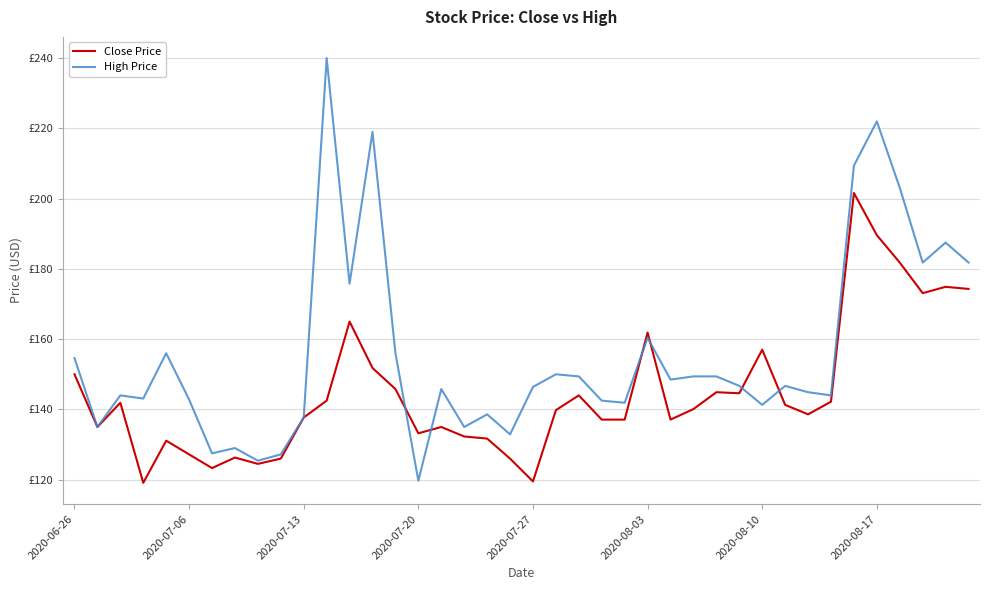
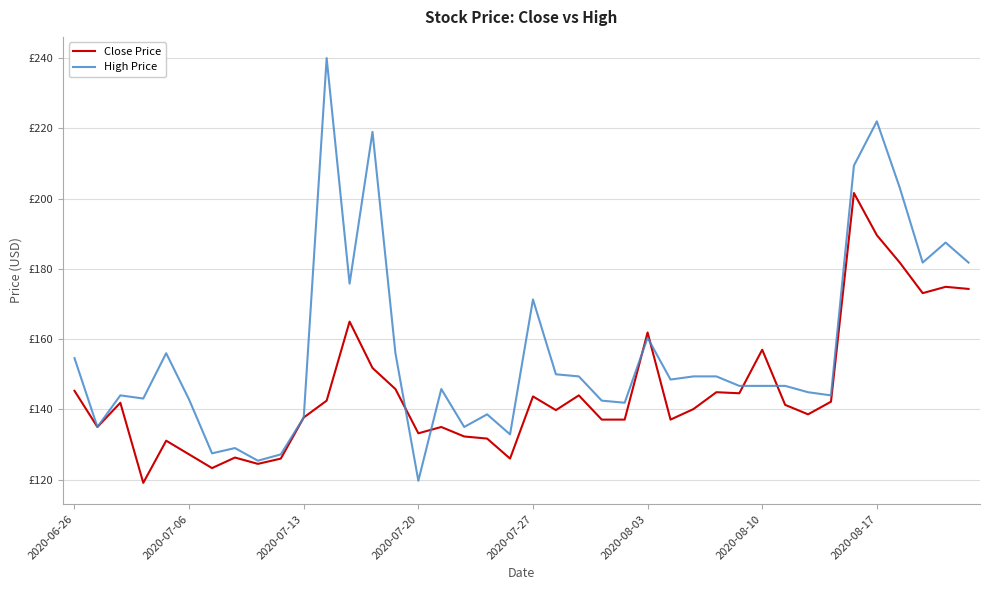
  {
    "Close Price": {
-     "2020-06-26": "£150",
+     "2020-06-26": "£145",
      "2020-07-06": "£127",
      "2020-07-20": "£133",
-     "2020-07-27": "£120",
+     "2020-07-27": "£144",
      "2020-08-03": "£162",
      "2020-08-10": "£157",
      "2020-08-17": "£190"
    },
    "High Price": {
      "2020-06-26": "£155",
      "2020-07-06": "£143",
      "2020-07-20": "£120",
-     "2020-07-27": "£146",
+     "2020-07-27": "£171",
      "2020-08-03": "£160",
-     "2020-08-10": "£141",
+     "2020-08-10": "£147",
      "2020-08-17": "£222"
    }
  }
